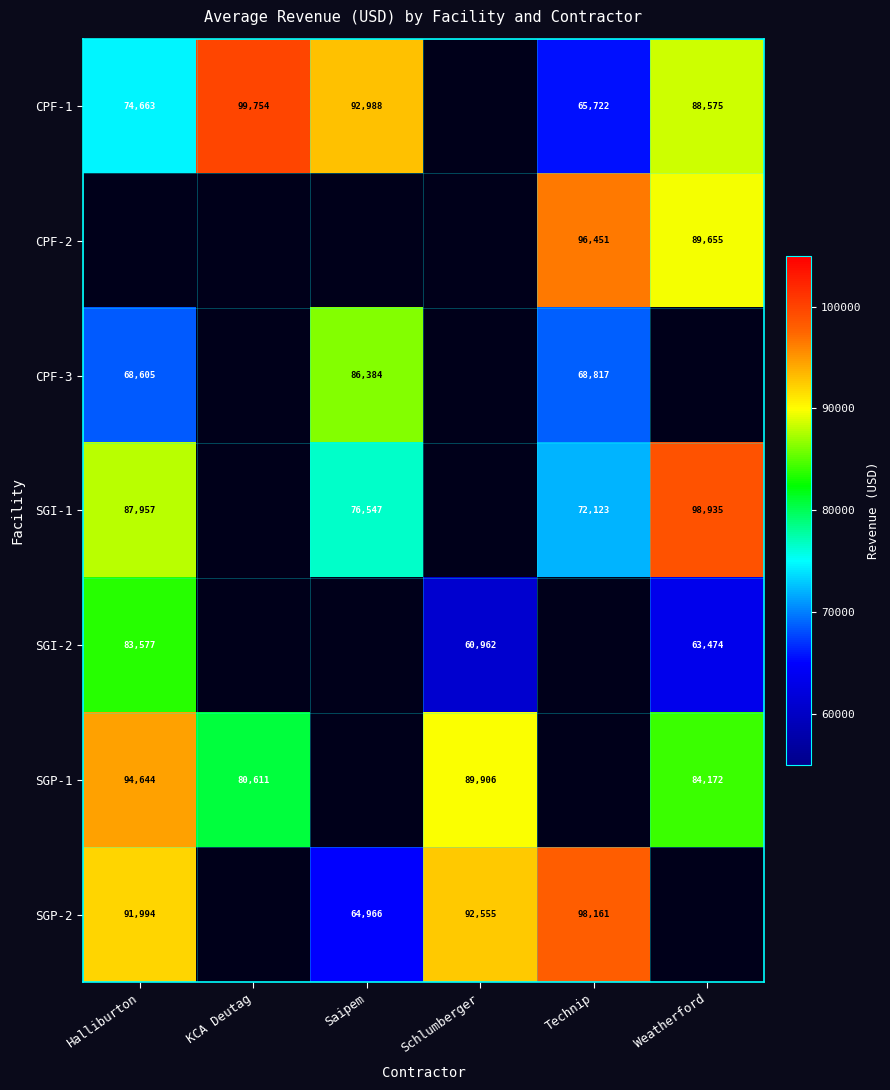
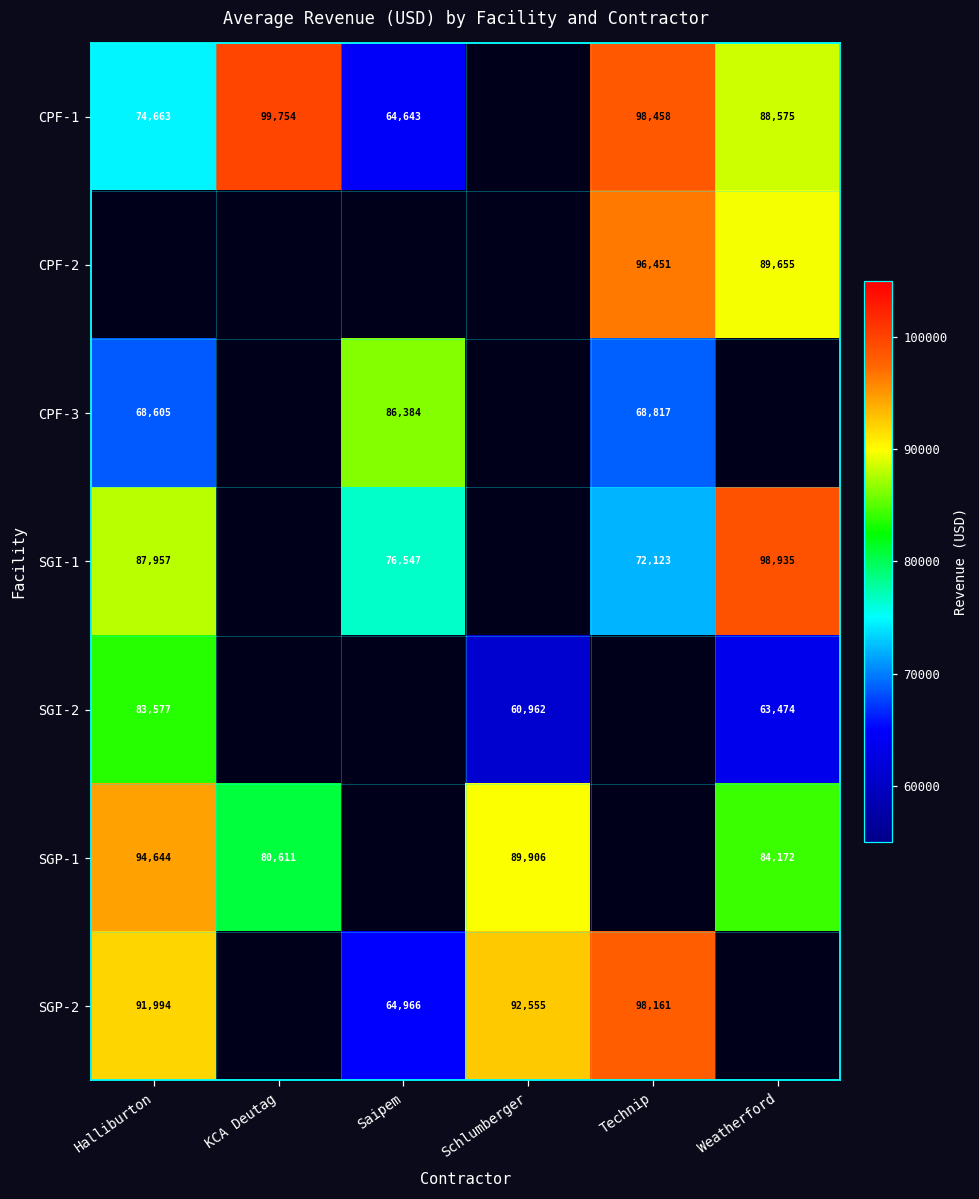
  {
    "CPF-1": {
      "Halliburton": "74,663",
      "KCA Deutag": "99,754",
-     "Saipem": "92,988",
-     "Technip": "65,722",
+     "Saipem": "64,643",
+     "Technip": "98,458",
      "Weatherford": "88,575"
    },
    "CPF-2": {
      "Technip": "96,451",
      "Weatherford": "89,655"
    },
    "CPF-3": {
      "Halliburton": "68,605",
      "Saipem": "86,384",
      "Technip": "68,817"
    },
    "SGI-1": {
      "Halliburton": "87,957",
      "Saipem": "76,547",
      "Technip": "72,123",
      "Weatherford": "98,935"
    },
    "SGI-2": {
      "Halliburton": "83,577",
      "Schlumberger": "60,962",
      "Weatherford": "63,474"
    },
    "SGP-1": {
      "Halliburton": "94,644",
      "KCA Deutag": "80,611",
      "Schlumberger": "89,906",
      "Weatherford": "84,172"
    },
    "SGP-2": {
      "Halliburton": "91,994",
      "Saipem": "64,966",
      "Schlumberger": "92,555",
      "Technip": "98,161"
    }
  }
